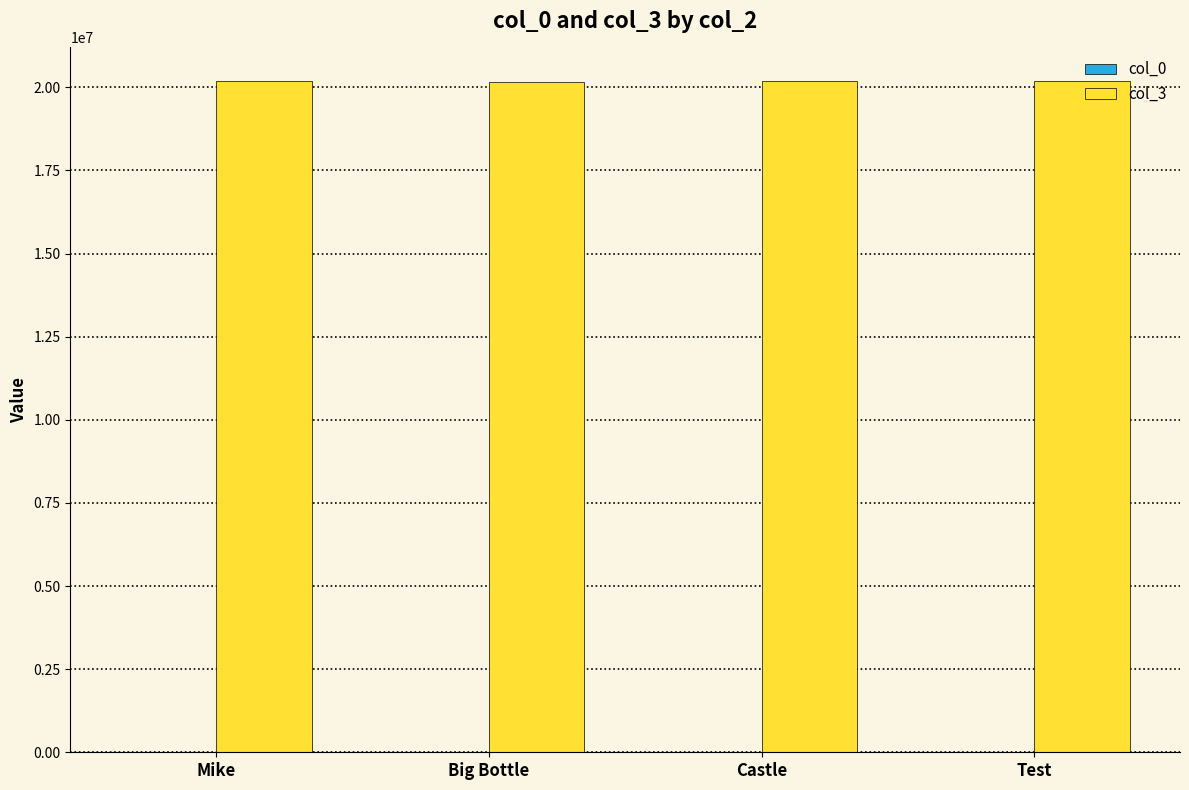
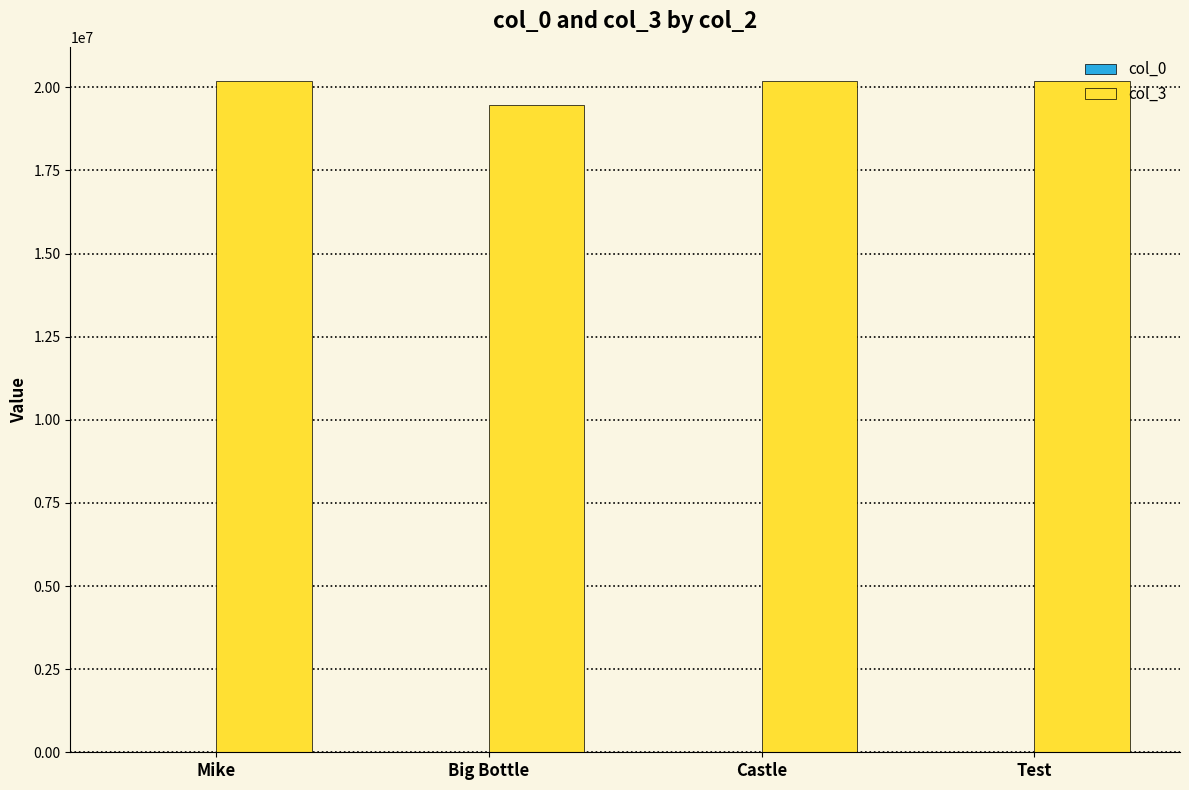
  {
    "col_3": {
      "Mike": 20200000,
-     "Big Bottle": 20200000,
+     "Big Bottle": 19500000,
      "Castle": 20200000,
      "Test": 20200000
    }
  }
